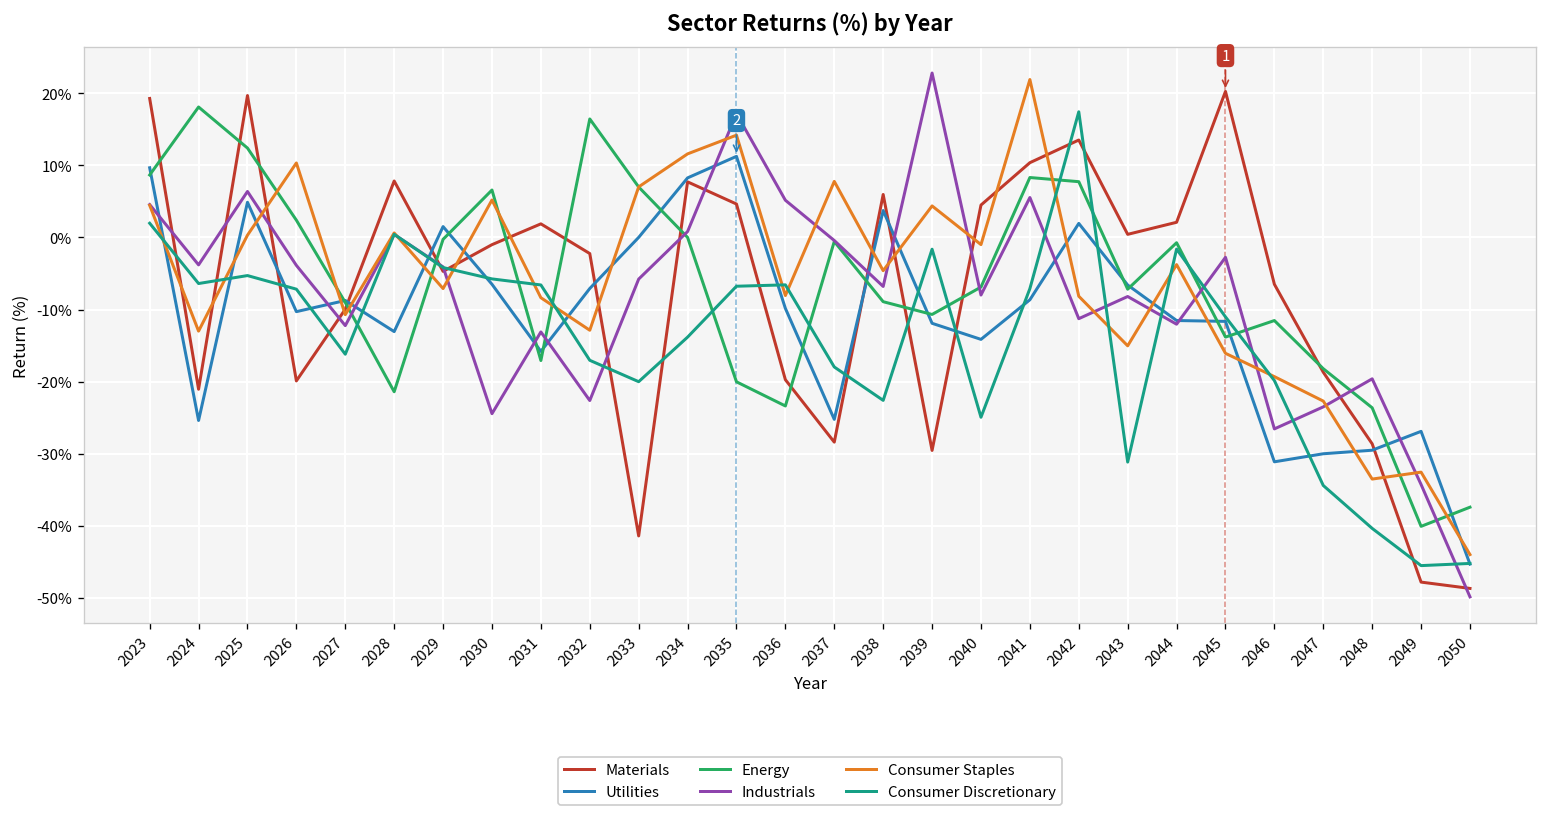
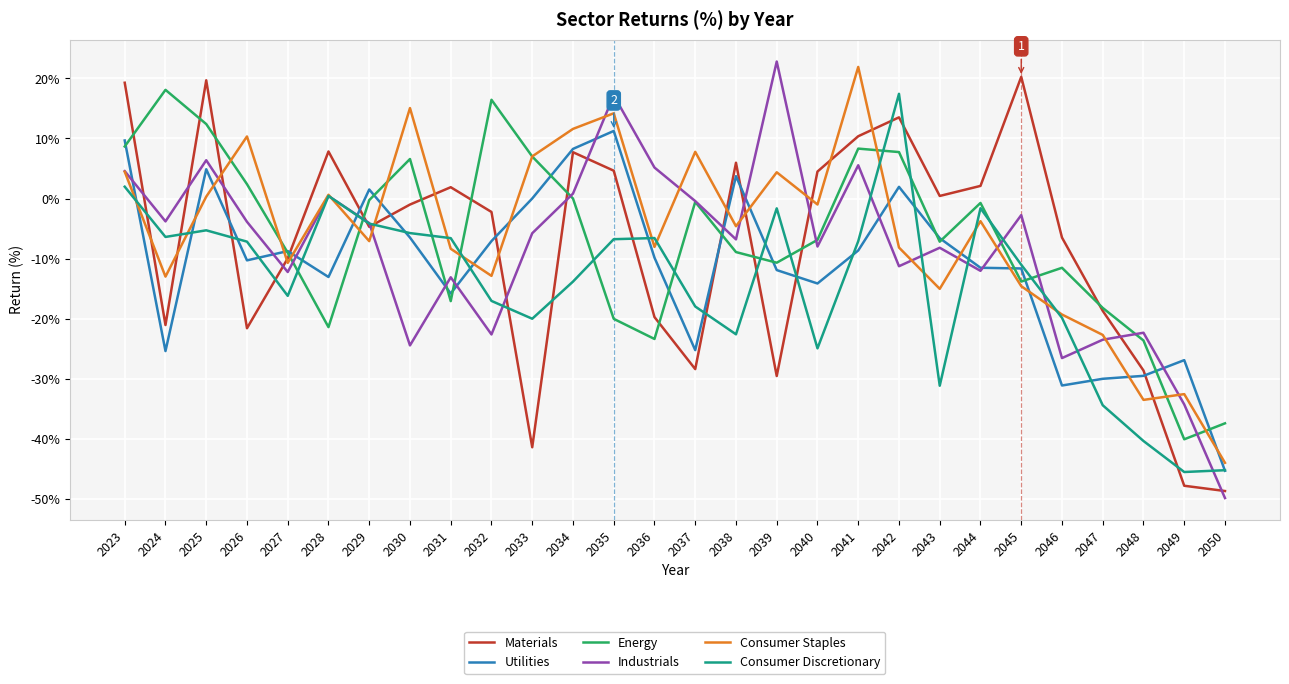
  {
    "Materials": {
      "2023": "19%",
      "2024": "-21%",
      "2025": "20%",
-     "2026": "-20%",
+     "2026": "-22%",
      "2027": "-10%",
      "2028": "8%",
      "2029": "-5%",
      "2030": "-1%",
      "2031": "2%",
      "2032": "-2%",
      "2033": "-41%",
      "2034": "8%",
      "2035": "5%",
      "2036": "-20%",
      "2037": "-28%",
      "2038": "6%",
      "2039": "-30%",
      "2040": "4%",
      "2041": "10%",
      "2042": "14%",
      "2043": "0%",
      "2044": "2%",
      "2046": "-6%",
      "2047": "-19%",
      "2048": "-29%",
      "2049": "-48%",
      "2050": "-49%"
    },
    "Utilities": {
      "2023": "10%",
      "2024": "-25%",
      "2025": "5%",
      "2026": "-10%",
      "2028": "-13%",
      "2029": "2%",
      "2030": "-6%",
      "2031": "-16%",
      "2032": "-7%",
      "2033": "0%",
      "2034": "8%",
      "2035": "11%",
      "2036": "-10%",
      "2037": "-25%",
      "2038": "4%",
      "2039": "-12%",
      "2040": "-14%",
      "2041": "-9%",
      "2042": "2%",
      "2043": "-7%",
      "2044": "-12%",
      "2045": "-12%",
      "2046": "-31%",
      "2047": "-30%",
      "2048": "-30%",
      "2049": "-27%"
    },
    "Industrials": {
      "2024": "-4%",
      "2025": "6%",
      "2026": "-4%",
      "2027": "-12%",
      "2030": "-24%",
      "2031": "-13%",
      "2032": "-23%",
      "2033": "-6%",
      "2034": "1%",
      "2036": "5%",
      "2038": "-7%",
      "2039": "23%",
      "2040": "-8%",
      "2041": "6%",
      "2042": "-11%",
      "2043": "-8%",
      "2044": "-12%",
      "2045": "-3%",
      "2046": "-27%",
      "2047": "-24%",
-     "2048": "-20%",
+     "2048": "-22%",
      "2049": "-34%",
      "2050": "-50%"
    },
    "Consumer Staples": {
      "2024": "-13%",
      "2025": "0%",
      "2026": "10%",
      "2027": "-11%",
      "2029": "-7%",
-     "2030": "5%",
+     "2030": "15%",
      "2031": "-8%",
      "2032": "-13%",
      "2034": "12%",
      "2036": "-8%",
      "2037": "8%",
      "2038": "-5%",
      "2039": "4%",
      "2040": "-1%",
      "2041": "22%",
      "2042": "-8%",
      "2043": "-15%",
      "2044": "-4%",
-     "2045": "-16%",
+     "2045": "-15%",
      "2046": "-19%",
      "2047": "-23%",
      "2048": "-34%",
      "2049": "-33%",
      "2050": "-44%"
    }
  }
